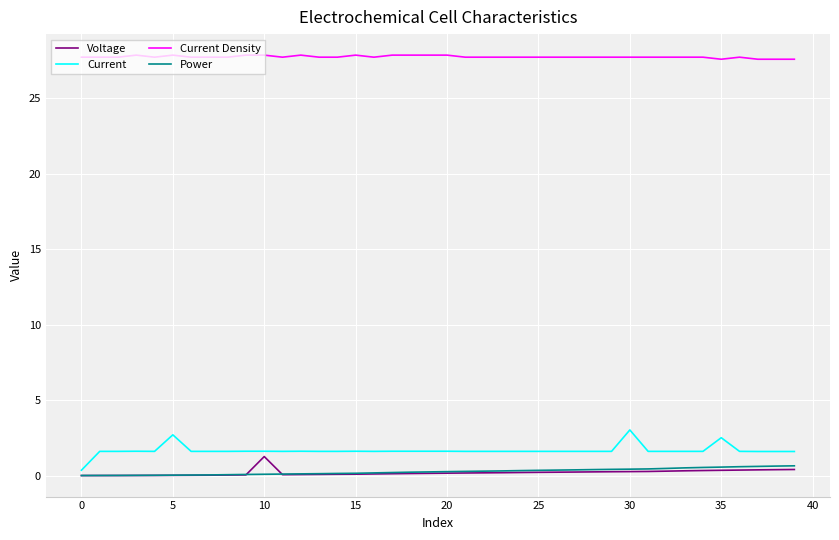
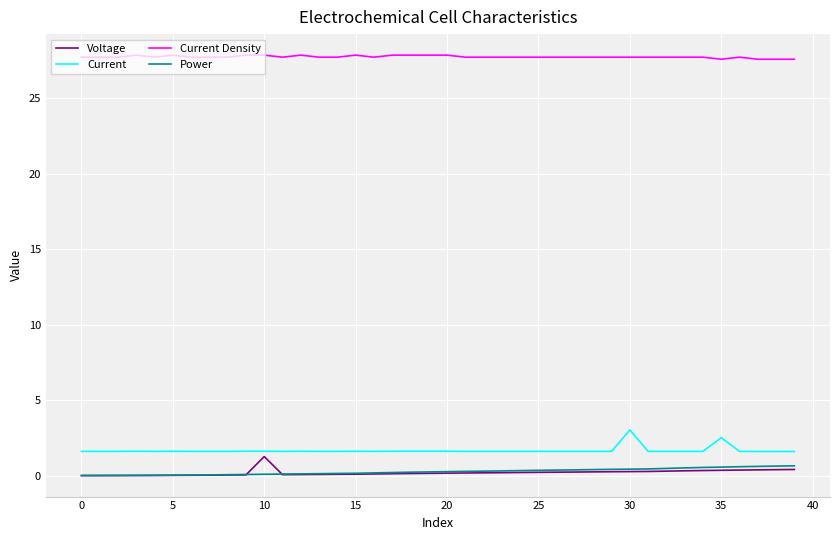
  {
    "Voltage": {
      "10": 1.3,
      "35": 0.4
    },
    "Current": {
-     "0": 0.4,
-     "5": 2.7,
+     "0": 1.6,
+     "5": 1.6,
      "10": 1.6,
      "15": 1.6,
      "20": 1.6,
      "25": 1.6,
      "30": 3.0,
      "35": 2.5
    },
    "Current Density": {
      "15": 27.8,
      "20": 27.8,
      "25": 27.7,
      "30": 27.7,
      "35": 27.6
    },
    "Power": {
      "10": 0.1,
      "35": 0.6
    }
  }
